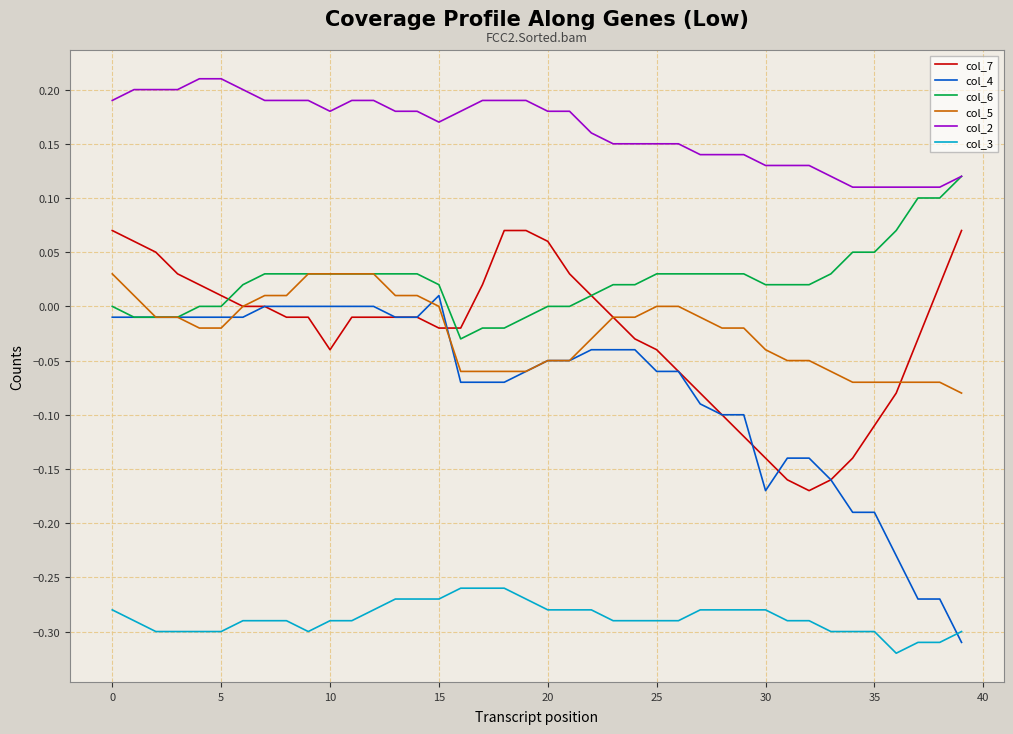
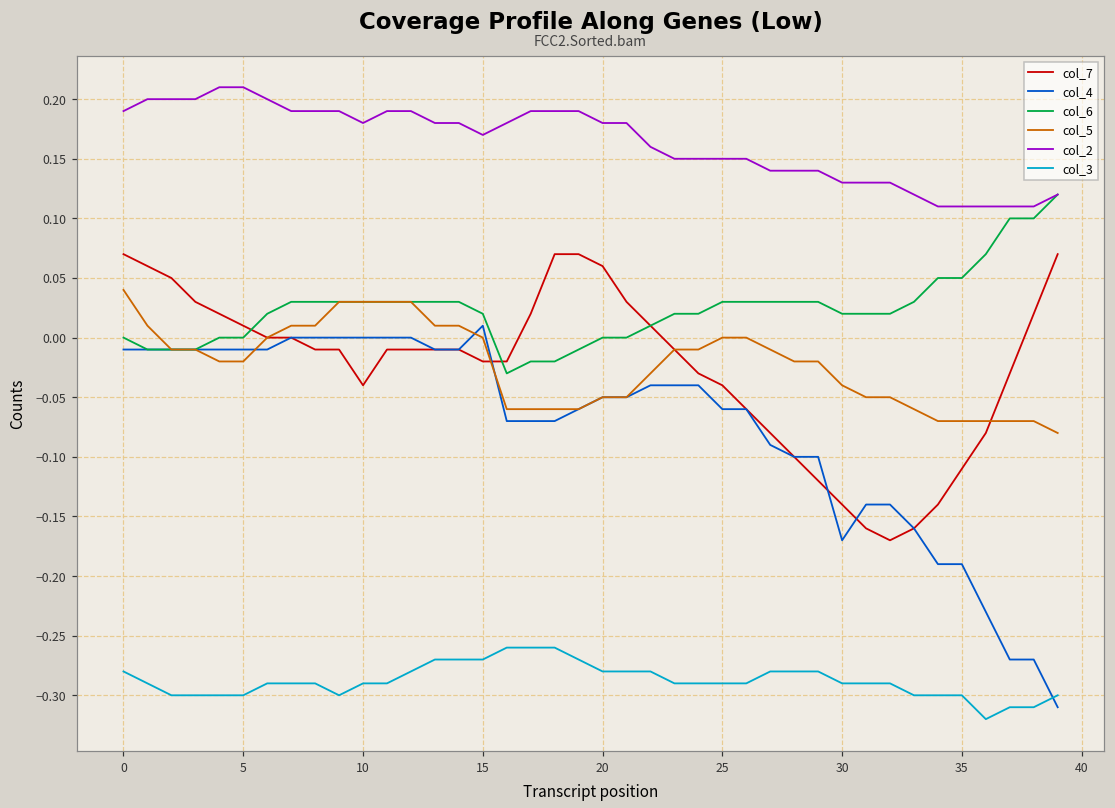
  {
    "col_7": {
      "0": 0.07,
      "5": 0.01,
      "10": -0.04,
      "15": -0.02,
      "20": 0.06,
      "25": -0.04,
      "30": -0.14,
      "35": -0.11
    },
    "col_4": {
      "0": -0.01,
      "5": -0.01,
      "10": 0.00,
      "15": 0.01,
      "25": -0.06,
      "30": -0.17,
      "35": -0.19
    },
    "col_6": {
      "0": 0.00,
      "5": 0.00,
      "15": 0.02,
      "20": 0.00,
      "25": 0.03,
      "30": 0.02,
      "35": 0.05
    },
    "col_5": {
-     "0": 0.03,
+     "0": 0.04,
      "5": -0.02,
      "15": 0.00,
      "25": 0.00,
      "30": -0.04,
      "35": -0.07
    },
    "col_2": {
      "0": 0.19,
      "5": 0.21,
      "10": 0.18,
      "15": 0.17,
      "20": 0.18,
      "25": 0.15,
      "30": 0.13,
      "35": 0.11
    },
    "col_3": {
      "0": -0.28,
      "5": -0.30,
      "10": -0.29,
      "15": -0.27,
      "20": -0.28,
      "25": -0.29,
-     "30": -0.28,
+     "30": -0.29,
      "35": -0.30
    }
  }
